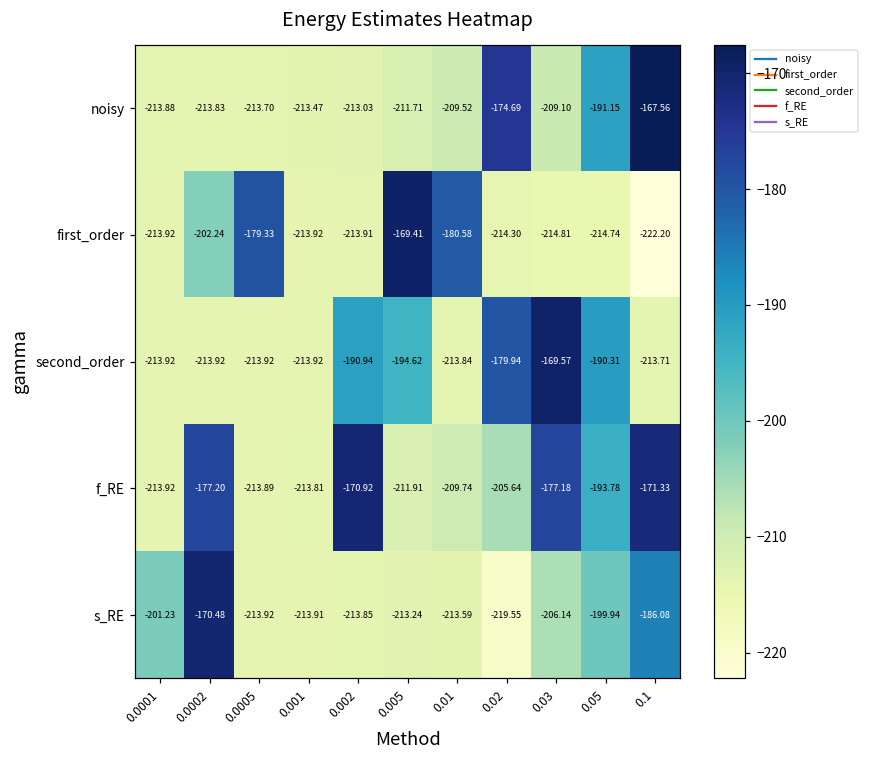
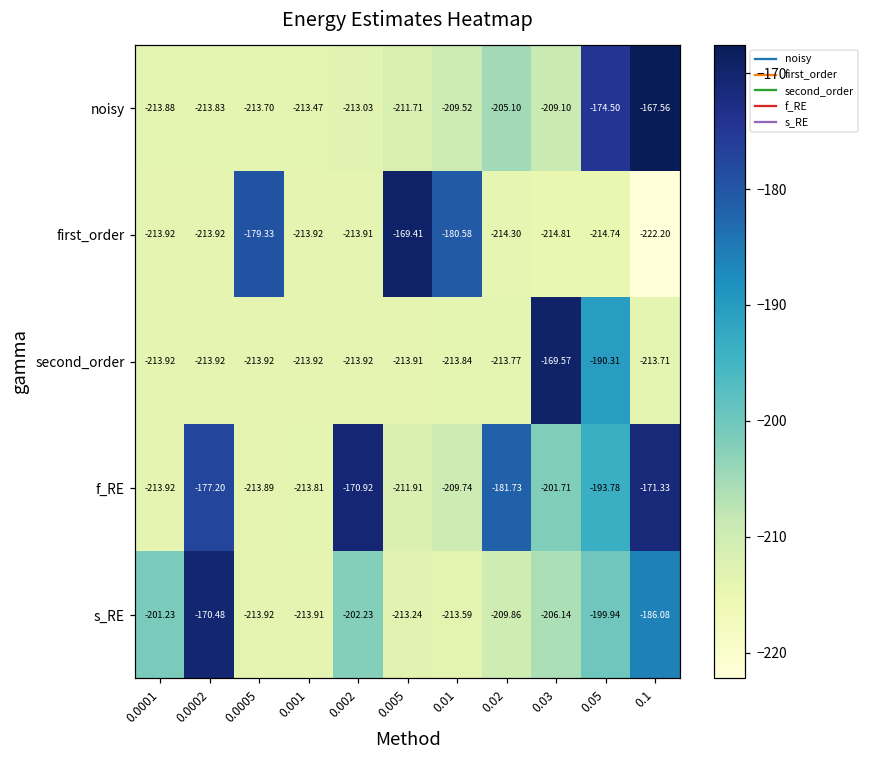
  {
    "noisy": {
      "0.0001": -213.88,
      "0.0002": -213.83,
      "0.0005": -213.70,
      "0.001": -213.47,
      "0.002": -213.03,
      "0.005": -211.71,
      "0.01": -209.52,
-     "0.02": -174.69,
+     "0.02": -205.10,
      "0.03": -209.10,
-     "0.05": -191.15,
+     "0.05": -174.50,
      "0.1": -167.56
    },
    "first_order": {
      "0.0001": -213.92,
-     "0.0002": -202.24,
+     "0.0002": -213.92,
      "0.0005": -179.33,
      "0.001": -213.92,
      "0.002": -213.91,
      "0.005": -169.41,
      "0.01": -180.58,
      "0.02": -214.30,
      "0.03": -214.81,
      "0.05": -214.74,
      "0.1": -222.20
    },
    "second_order": {
      "0.0001": -213.92,
      "0.0002": -213.92,
      "0.0005": -213.92,
      "0.001": -213.92,
-     "0.002": -190.94,
-     "0.005": -194.62,
+     "0.002": -213.92,
+     "0.005": -213.91,
      "0.01": -213.84,
-     "0.02": -179.94,
+     "0.02": -213.77,
      "0.03": -169.57,
      "0.05": -190.31,
      "0.1": -213.71
    },
    "f_RE": {
      "0.0001": -213.92,
      "0.0002": -177.20,
      "0.0005": -213.89,
      "0.001": -213.81,
      "0.002": -170.92,
      "0.005": -211.91,
      "0.01": -209.74,
-     "0.02": -205.64,
-     "0.03": -177.18,
+     "0.02": -181.73,
+     "0.03": -201.71,
      "0.05": -193.78,
      "0.1": -171.33
    },
    "s_RE": {
      "0.0001": -201.23,
      "0.0002": -170.48,
      "0.0005": -213.92,
      "0.001": -213.91,
-     "0.002": -213.85,
+     "0.002": -202.23,
      "0.005": -213.24,
      "0.01": -213.59,
-     "0.02": -219.55,
+     "0.02": -209.86,
      "0.03": -206.14,
      "0.05": -199.94,
      "0.1": -186.08
    }
  }
